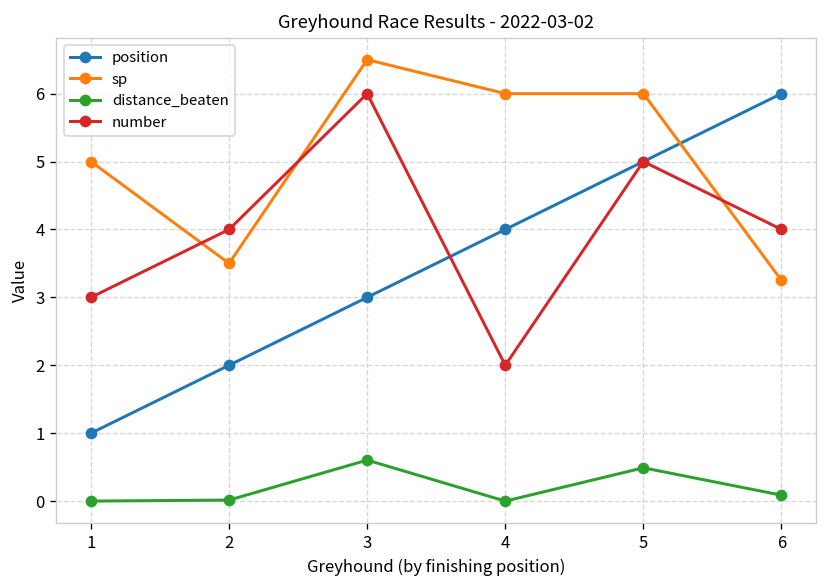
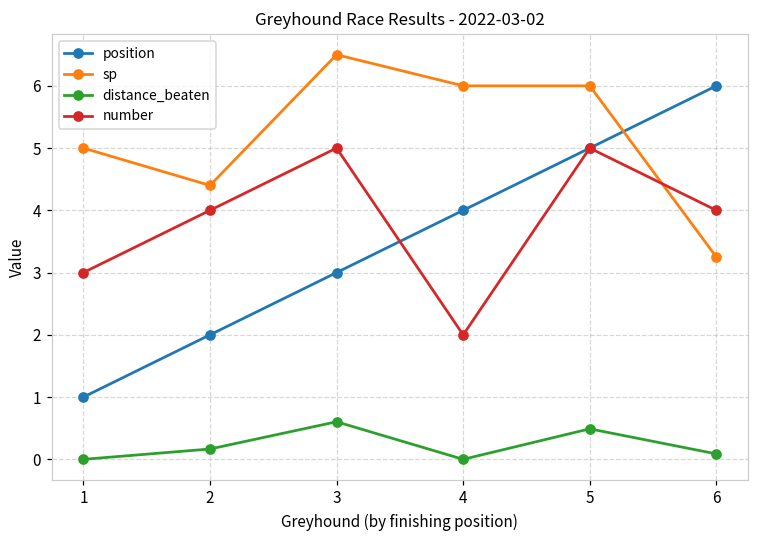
  {
    "position": {
      "1": 1.0,
      "2": 2.0,
      "3": 3.0,
      "4": 4.0,
      "6": 6.0
    },
    "sp": {
      "1": 5.0,
-     "2": 3.5,
+     "2": 4.4,
      "3": 6.5,
      "4": 6.0,
      "5": 6.0,
      "6": 3.3
    },
    "distance_beaten": {
      "1": 0.0,
-     "2": 0.0,
+     "2": 0.2,
      "3": 0.6,
      "4": 0.0,
      "5": 0.5,
      "6": 0.1
    },
    "number": {
      "1": 3,
      "2": 4,
-     "3": 6,
+     "3": 5,
      "4": 2,
      "6": 4
    }
  }
